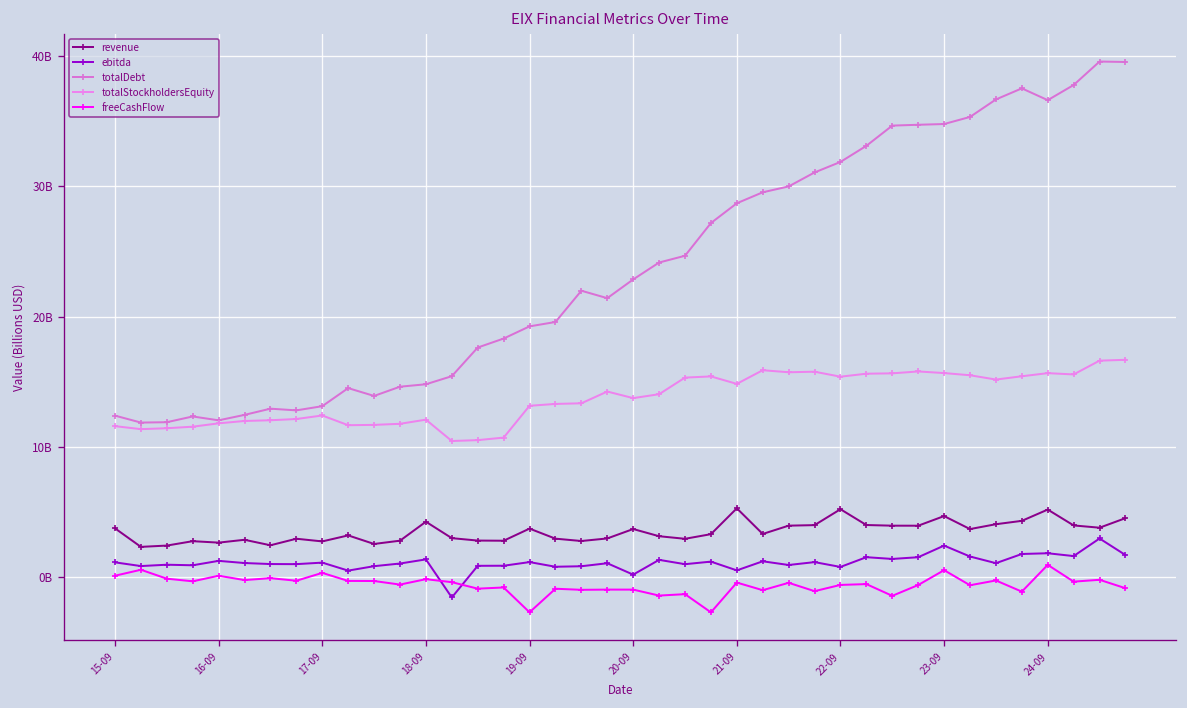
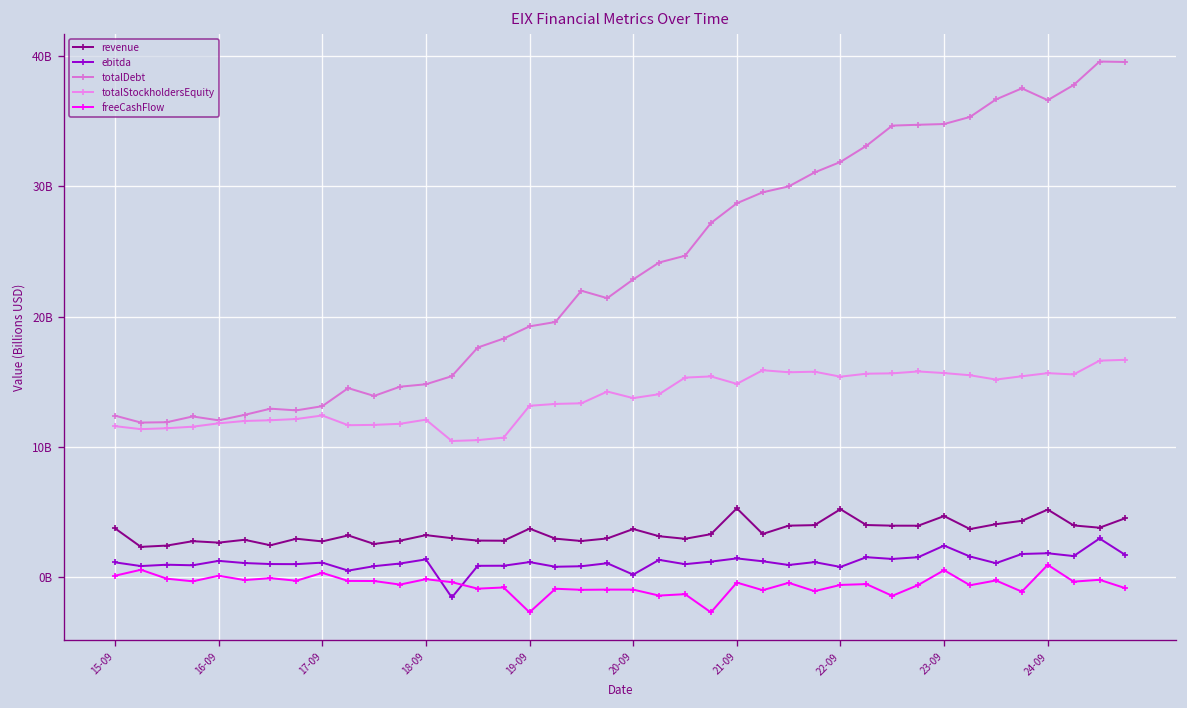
  {
    "revenue": {
      "15-09": 3800000000,
      "16-09": 2700000000,
      "17-09": 2800000000,
-     "18-09": 4300000000,
+     "18-09": 3200000000,
      "19-09": 3700000000,
      "20-09": 3700000000,
      "21-09": 5300000000,
      "22-09": 5200000000,
      "23-09": 4700000000,
      "24-09": 5200000000
    },
    "ebitda": {
      "15-09": 1200000000,
      "16-09": 1300000000,
      "17-09": 1100000000,
      "18-09": 1400000000,
      "19-09": 1200000000,
      "20-09": 200000000,
-     "21-09": 500000000,
+     "21-09": 1500000000,
      "22-09": 800000000,
      "23-09": 2400000000,
      "24-09": 1900000000
    },
    "freeCashFlow": {
      "15-09": 100000000,
      "16-09": 100000000,
      "17-09": 300000000,
      "18-09": -100000000,
      "19-09": -2700000000,
      "20-09": -900000000,
      "21-09": -400000000,
      "22-09": -600000000,
      "23-09": 600000000,
      "24-09": 1000000000
    }
  }
